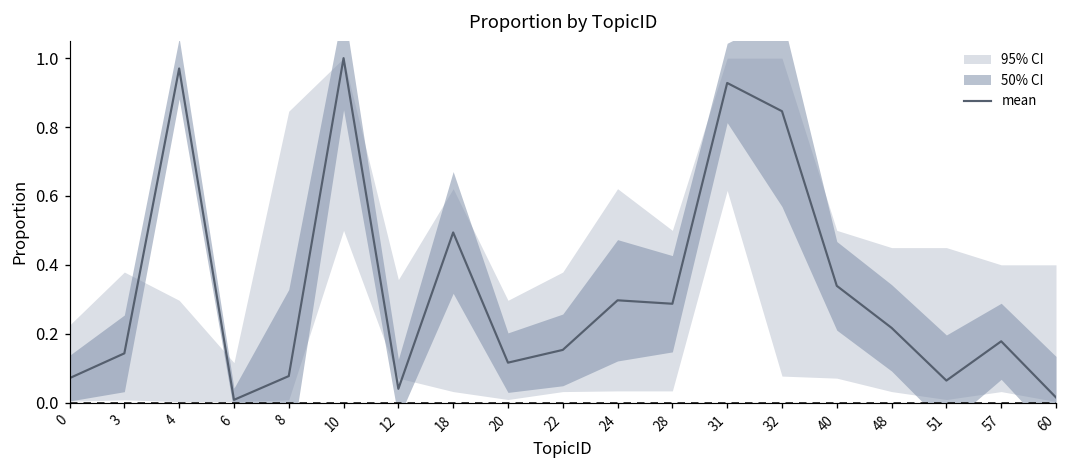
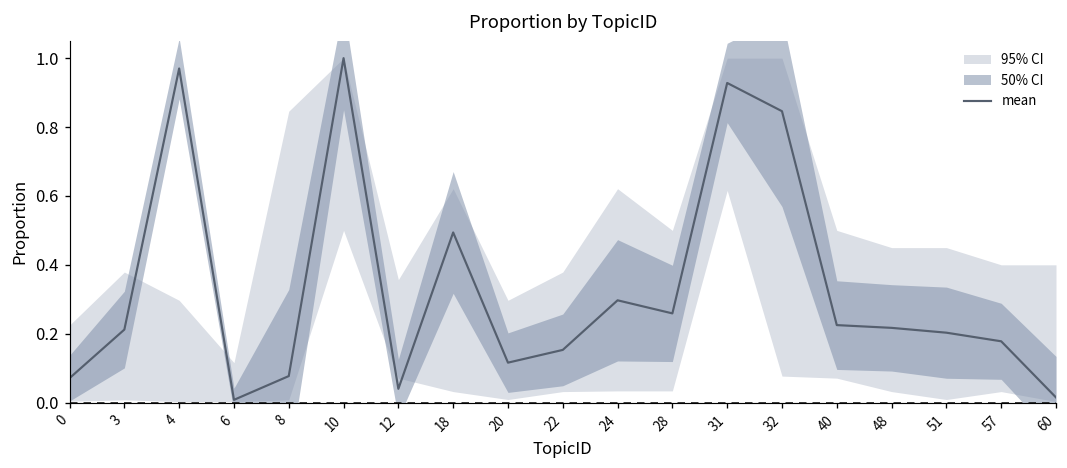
  {
    "mean": {
      "0": 0.07,
-     "3": 0.14,
+     "3": 0.21,
      "4": 0.97,
      "6": 0.01,
      "8": 0.08,
      "12": 0.04,
      "18": 0.49,
      "20": 0.12,
      "22": 0.15,
      "24": 0.30,
-     "28": 0.29,
+     "28": 0.26,
      "31": 0.93,
      "32": 0.85,
-     "40": 0.34,
+     "40": 0.23,
      "48": 0.22,
-     "51": 0.06,
+     "51": 0.20,
      "57": 0.18,
      "60": 0.02
    }
  }
